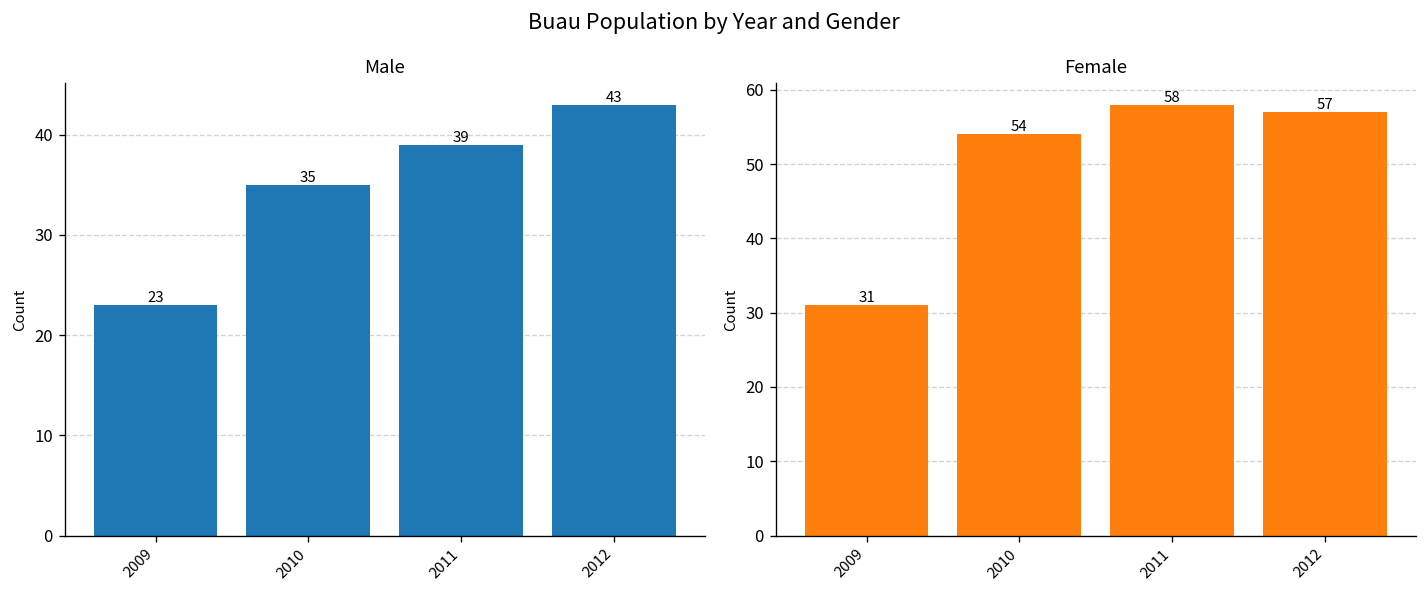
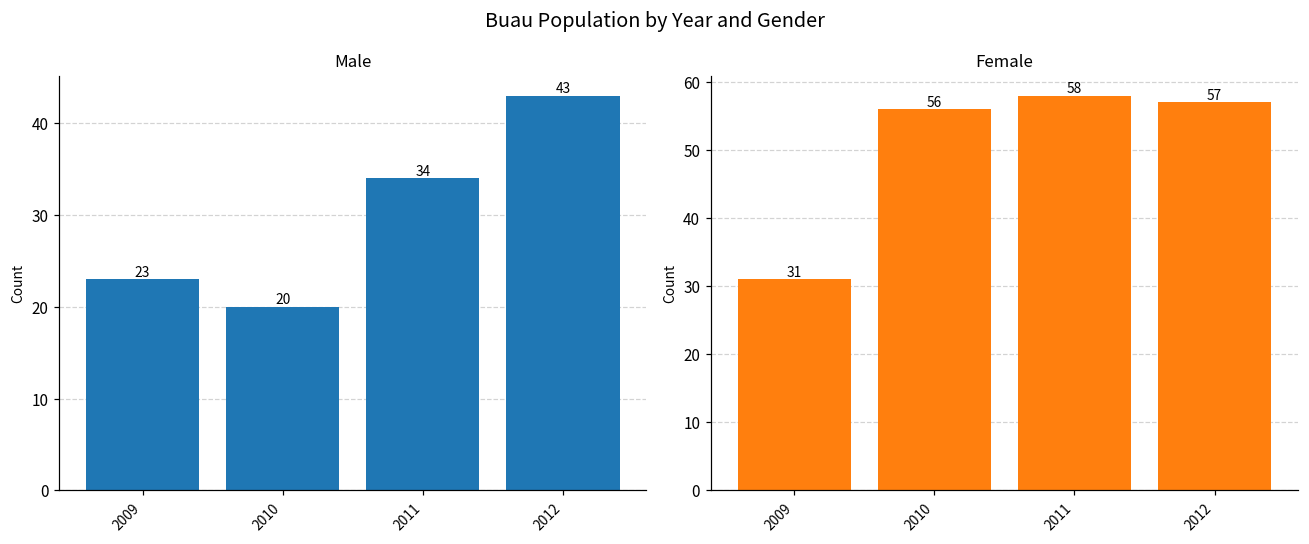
  {
    "Male": {
      "2009": 23,
-     "2010": 35,
-     "2011": 39,
+     "2010": 20,
+     "2011": 34,
      "2012": 43
    },
    "Female": {
      "2009": 31,
-     "2010": 54,
+     "2010": 56,
      "2011": 58,
      "2012": 57
    }
  }
